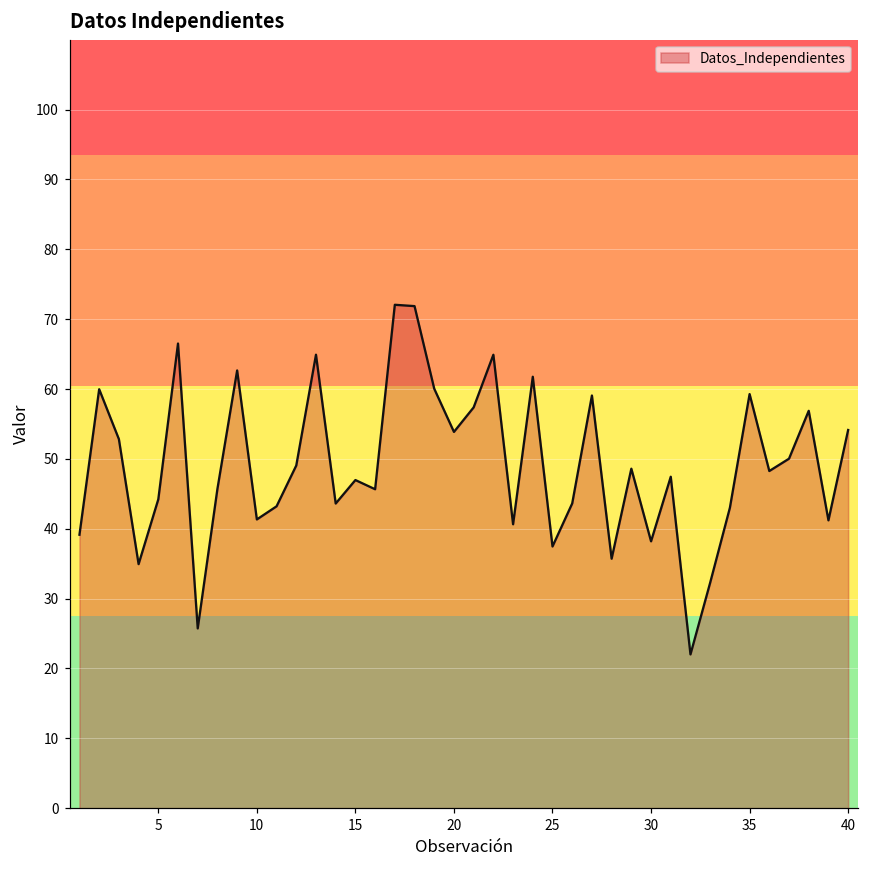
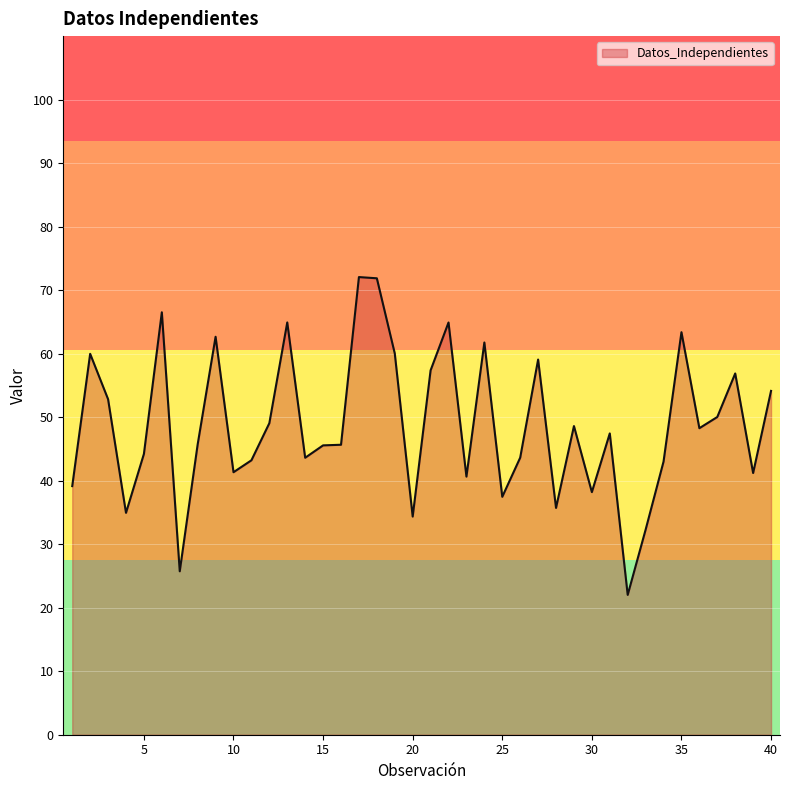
  {
    "5": 44,
    "10": 41,
-   "15": 47,
-   "20": 54,
+   "15": 46,
+   "20": 34,
    "25": 37,
    "30": 38,
-   "35": 59,
+   "35": 63,
    "40": 54
  }
